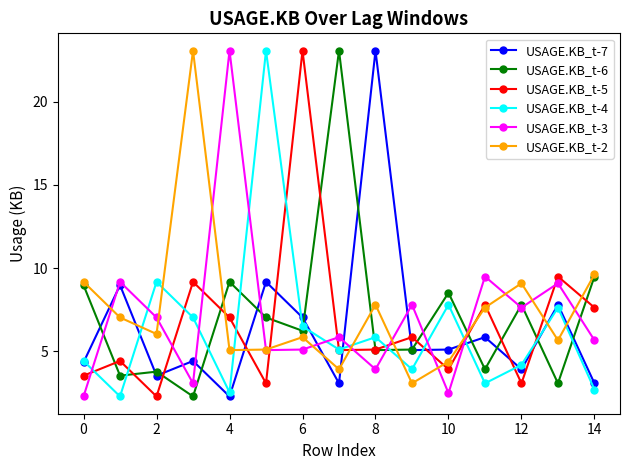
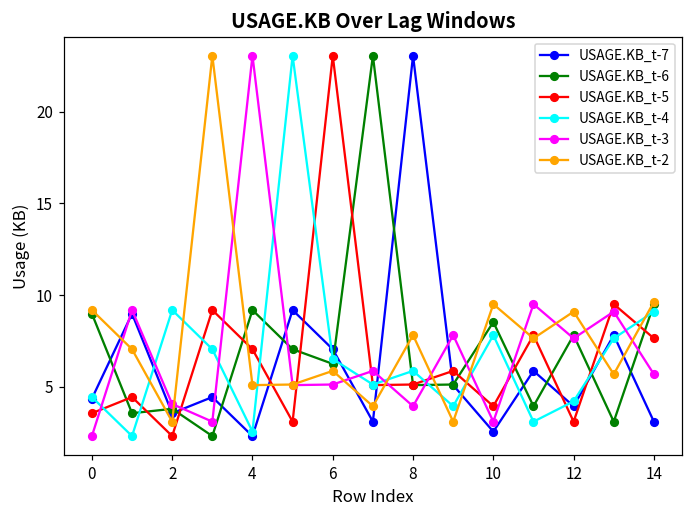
  {
    "USAGE.KB_t-7": {
      "2": 3.5,
      "4": 2.3,
      "6": 7.0,
      "8": 23.1,
-     "10": 5.1,
+     "10": 2.5,
      "12": 3.9,
      "14": 3.1
    },
    "USAGE.KB_t-6": {
      "0": 9.0,
      "2": 3.8,
      "4": 9.2,
      "6": 6.2,
      "10": 8.5,
      "12": 7.8
    },
    "USAGE.KB_t-5": {
      "0": 3.5,
      "2": 2.3,
      "4": 7.0,
      "6": 23.1,
      "10": 3.9,
      "12": 3.1,
      "14": 7.6
    },
    "USAGE.KB_t-4": {
      "2": 9.2,
      "4": 2.5,
      "6": 6.5,
      "8": 5.9,
      "10": 7.8,
      "12": 4.2,
-     "14": 2.7
+     "14": 9.1
    },
    "USAGE.KB_t-3": {
      "0": 2.3,
-     "2": 7.0,
+     "2": 4.0,
      "4": 23.1,
      "6": 5.1,
      "8": 3.9,
-     "10": 2.5,
+     "10": 3.1,
      "12": 7.6,
      "14": 5.7
    },
    "USAGE.KB_t-2": {
      "0": 9.2,
-     "2": 6.0,
+     "2": 3.1,
      "4": 5.1,
      "6": 5.9,
      "8": 7.8,
-     "10": 4.4,
+     "10": 9.5,
      "12": 9.1
    }
  }
